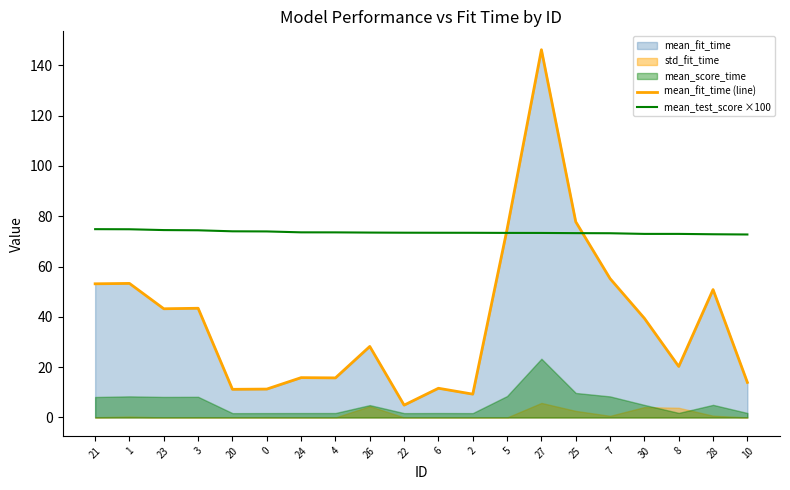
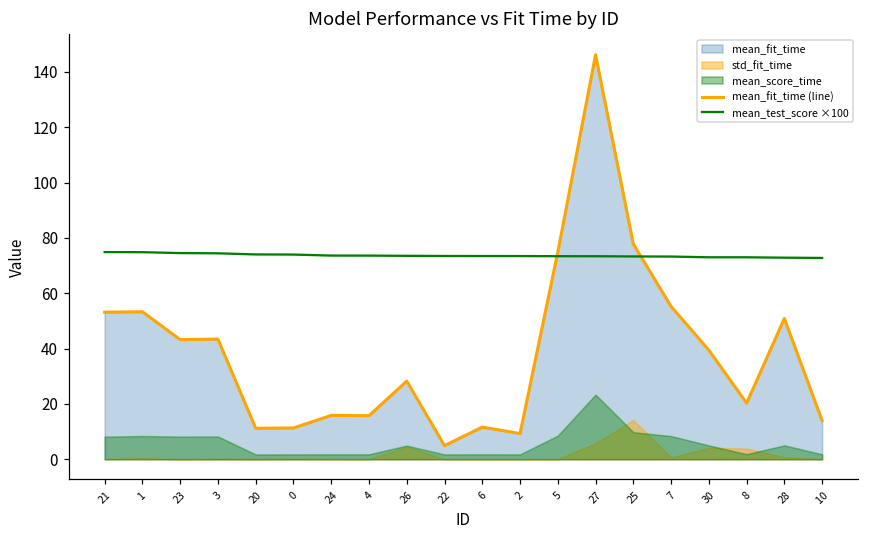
  {
    "mean_fit_time": {
      "21": 53,
      "1": 53,
      "23": 43,
      "3": 43,
      "20": 11,
      "0": 11,
      "24": 16,
      "4": 16,
      "26": 28,
      "22": 5,
      "6": 12,
      "2": 9,
      "5": 75,
      "27": 146,
      "25": 78,
      "7": 55,
      "30": 39,
      "8": 20,
      "28": 51,
      "10": 14
    },
    "std_fit_time": {
      "27": 6,
-     "25": 3,
+     "25": 14,
      "8": 4
    }
  }
